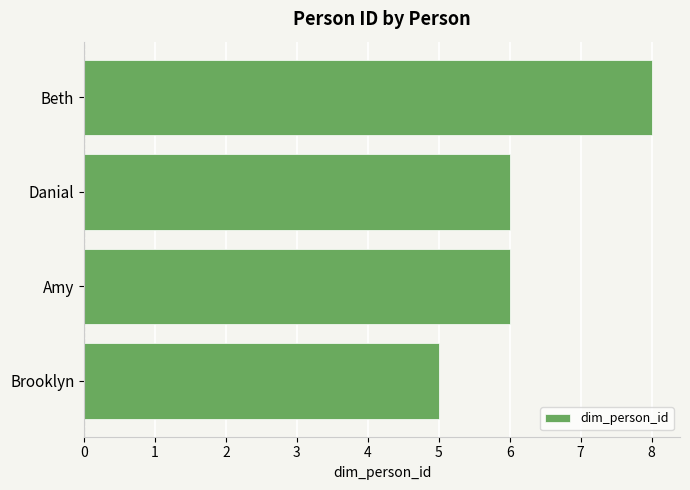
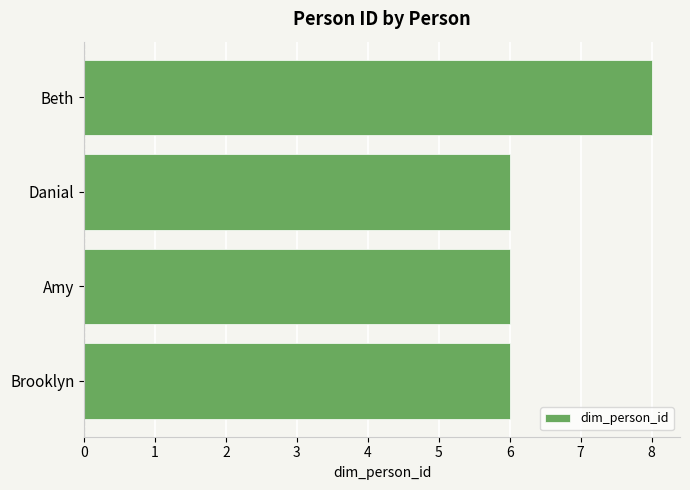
  {
    "Beth": 8,
    "Danial": 6,
    "Amy": 6,
-   "Brooklyn": 5
+   "Brooklyn": 6
  }
